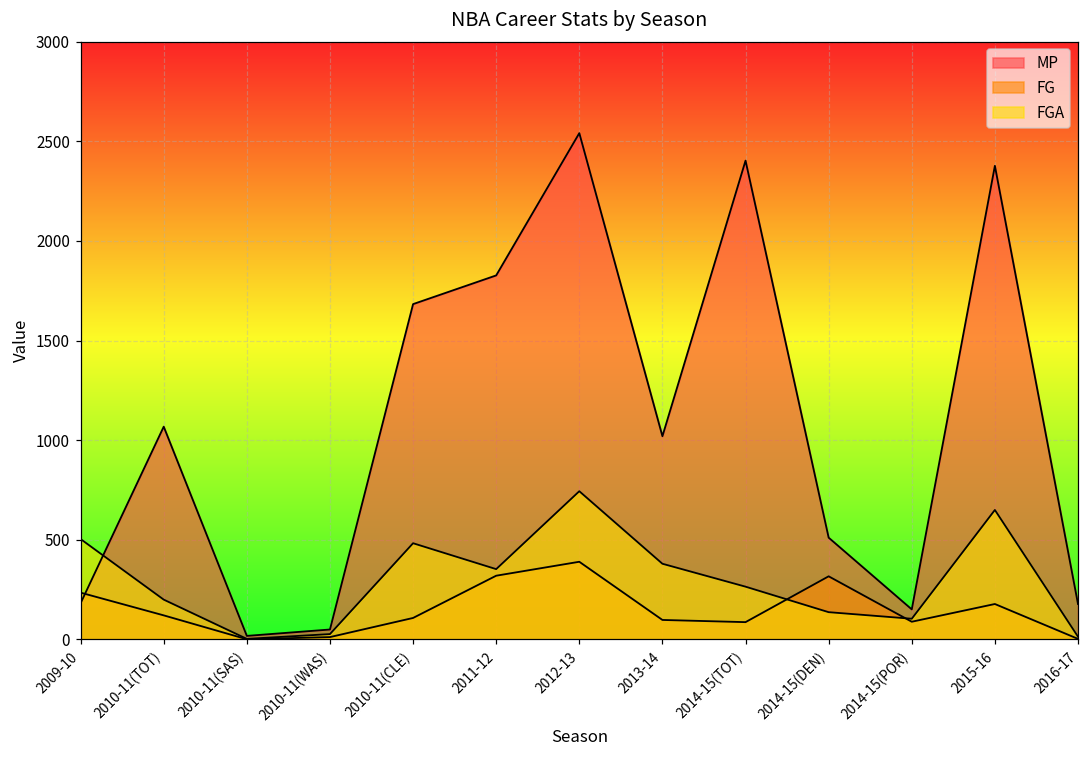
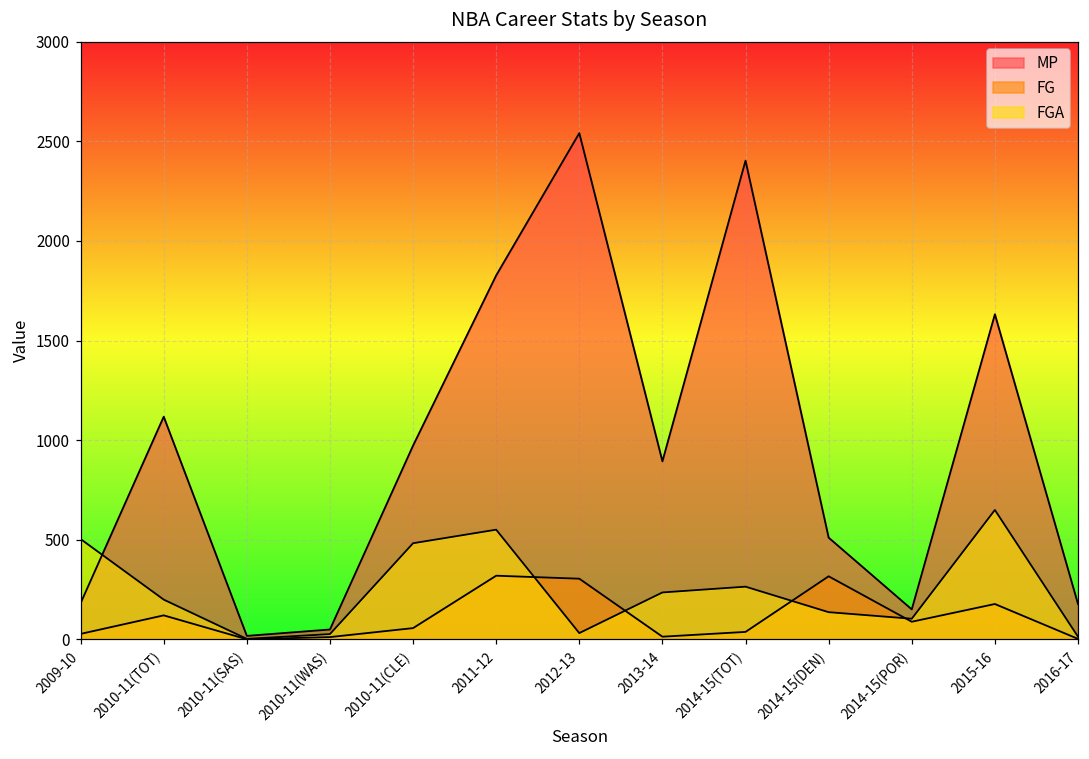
  {
    "MP": {
      "2009-10": 180,
-     "2010-11(TOT)": 1070,
+     "2010-11(TOT)": 1120,
      "2010-11(SAS)": 20,
      "2010-11(WAS)": 50,
-     "2010-11(CLE)": 1680,
+     "2010-11(CLE)": 970,
      "2011-12": 1830,
      "2012-13": 2540,
-     "2013-14": 1020,
+     "2013-14": 890,
      "2014-15(TOT)": 2400,
      "2014-15(DEN)": 510,
      "2014-15(POR)": 150,
-     "2015-16": 2380,
+     "2015-16": 1630,
      "2016-17": 180
    },
    "FG": {
-     "2009-10": 240,
+     "2009-10": 30,
      "2010-11(TOT)": 120,
      "2010-11(WAS)": 10,
-     "2010-11(CLE)": 110,
+     "2010-11(CLE)": 60,
      "2011-12": 320,
-     "2012-13": 390,
-     "2013-14": 100,
-     "2014-15(TOT)": 90,
+     "2012-13": 310,
+     "2013-14": 10,
+     "2014-15(TOT)": 40,
      "2014-15(DEN)": 320,
      "2014-15(POR)": 90,
      "2015-16": 180
    },
    "FGA": {
      "2009-10": 500,
      "2010-11(TOT)": 200,
      "2010-11(WAS)": 30,
      "2010-11(CLE)": 480,
-     "2011-12": 350,
-     "2012-13": 740,
-     "2013-14": 380,
+     "2011-12": 550,
+     "2012-13": 30,
+     "2013-14": 240,
      "2014-15(TOT)": 270,
      "2014-15(DEN)": 140,
      "2014-15(POR)": 100,
      "2015-16": 650
    }
  }
